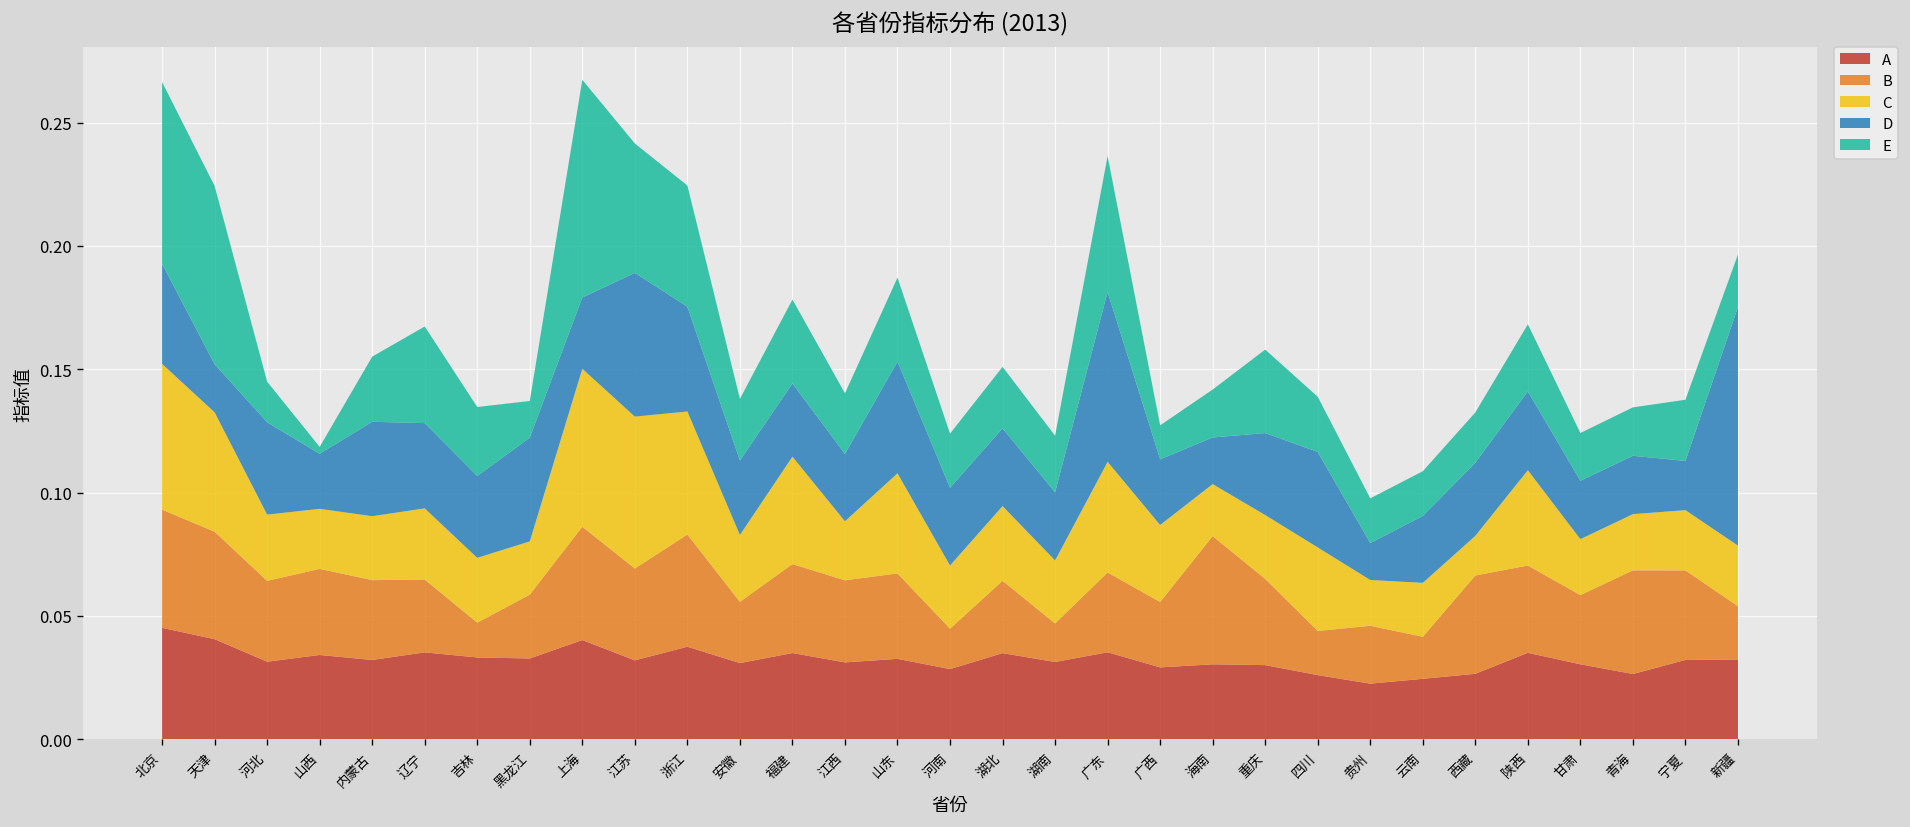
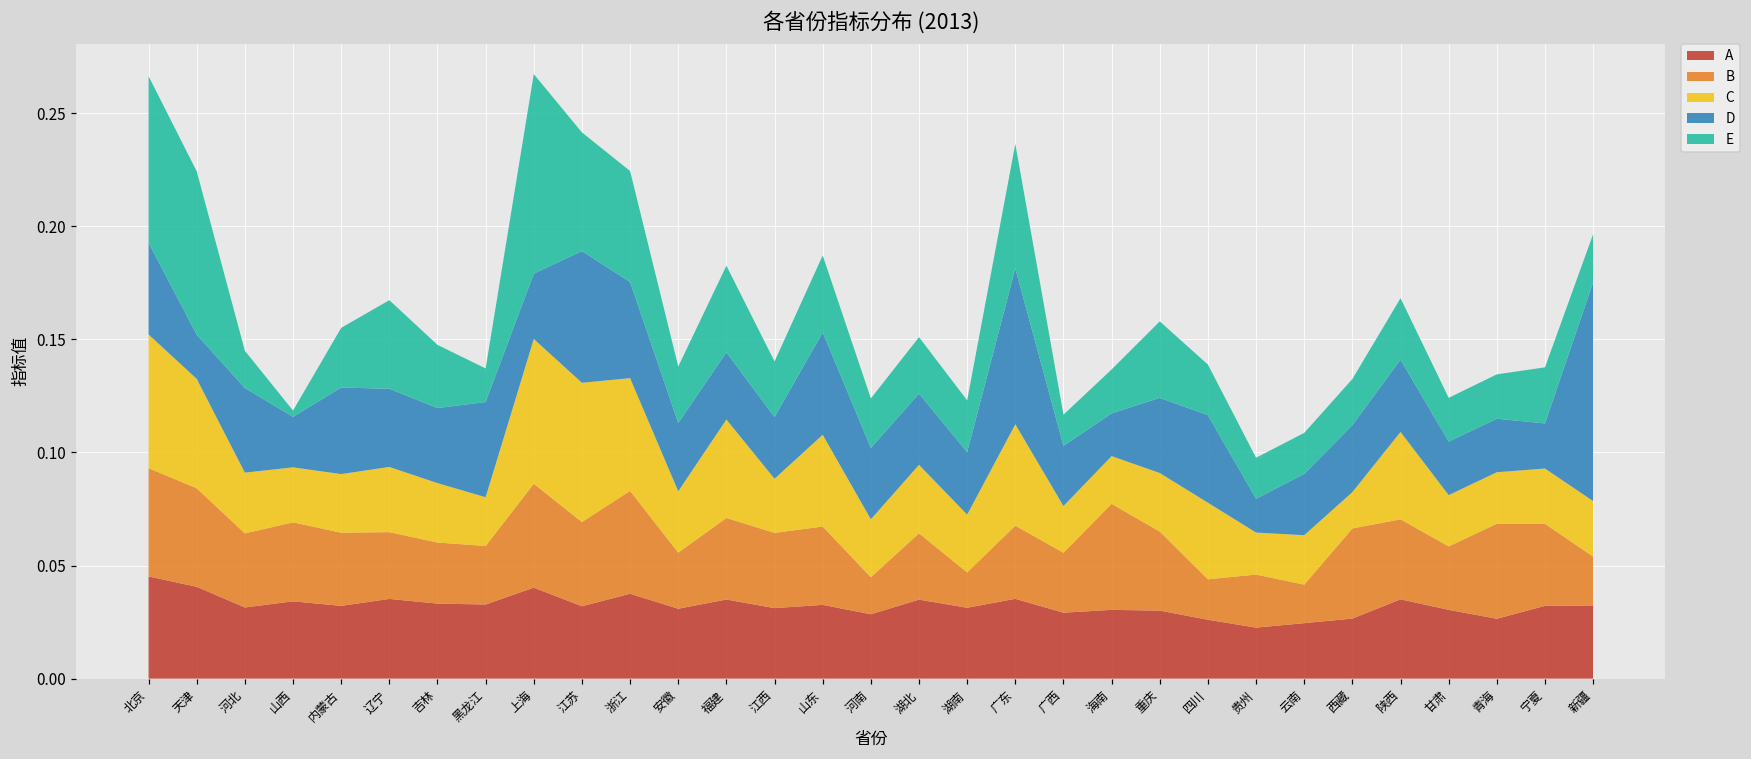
  {
    "A": {
      "北京": 0.045,
      "天津": 0.041,
      "河北": 0.031,
      "山西": 0.034,
      "内蒙古": 0.032,
      "辽宁": 0.035,
      "吉林": 0.033,
      "黑龙江": 0.033,
      "上海": 0.040,
      "江苏": 0.032,
      "浙江": 0.038,
      "安徽": 0.031,
      "福建": 0.035,
      "江西": 0.031,
      "山东": 0.033,
      "河南": 0.028,
      "湖北": 0.035,
      "湖南": 0.031,
      "广东": 0.035,
      "广西": 0.029,
      "海南": 0.030,
      "重庆": 0.030,
      "四川": 0.026,
      "贵州": 0.023,
      "云南": 0.025,
      "西藏": 0.027,
      "陕西": 0.035,
      "甘肃": 0.030,
      "青海": 0.026,
      "宁夏": 0.032,
      "新疆": 0.032
    },
    "B": {
      "北京": 0.048,
      "天津": 0.044,
      "河北": 0.033,
      "山西": 0.035,
      "内蒙古": 0.032,
      "辽宁": 0.030,
-     "吉林": 0.014,
+     "吉林": 0.027,
      "黑龙江": 0.026,
      "上海": 0.046,
      "江苏": 0.037,
      "浙江": 0.045,
      "安徽": 0.025,
      "福建": 0.036,
      "江西": 0.033,
      "山东": 0.035,
      "河南": 0.016,
      "湖北": 0.029,
      "湖南": 0.016,
      "广东": 0.032,
      "广西": 0.027,
-     "海南": 0.052,
+     "海南": 0.047,
      "重庆": 0.035,
      "四川": 0.018,
      "贵州": 0.023,
      "云南": 0.017,
      "西藏": 0.040,
      "陕西": 0.035,
      "甘肃": 0.028,
      "青海": 0.042,
      "宁夏": 0.036,
      "新疆": 0.022
    },
    "C": {
      "北京": 0.059,
      "天津": 0.048,
      "河北": 0.027,
      "山西": 0.024,
      "内蒙古": 0.026,
      "辽宁": 0.029,
      "吉林": 0.026,
      "黑龙江": 0.022,
      "上海": 0.064,
      "江苏": 0.062,
      "浙江": 0.050,
      "安徽": 0.027,
      "福建": 0.044,
      "江西": 0.024,
      "山东": 0.041,
      "河南": 0.026,
      "湖北": 0.030,
      "湖南": 0.026,
      "广东": 0.045,
-     "广西": 0.031,
+     "广西": 0.021,
      "海南": 0.021,
      "重庆": 0.026,
      "四川": 0.034,
      "贵州": 0.019,
      "云南": 0.022,
      "西藏": 0.016,
      "陕西": 0.039,
      "甘肃": 0.023,
      "青海": 0.023,
      "宁夏": 0.024,
      "新疆": 0.025
    },
    "D": {
      "北京": 0.041,
      "天津": 0.020,
      "河北": 0.037,
      "山西": 0.022,
      "内蒙古": 0.038,
      "辽宁": 0.035,
      "吉林": 0.033,
      "黑龙江": 0.042,
      "上海": 0.029,
      "江苏": 0.058,
      "浙江": 0.042,
      "安徽": 0.030,
      "福建": 0.030,
      "江西": 0.027,
      "山东": 0.045,
      "河南": 0.032,
      "湖北": 0.031,
      "湖南": 0.028,
      "广东": 0.069,
      "广西": 0.027,
      "海南": 0.019,
      "重庆": 0.033,
      "四川": 0.039,
      "贵州": 0.015,
      "云南": 0.027,
      "西藏": 0.030,
      "陕西": 0.032,
      "甘肃": 0.024,
      "青海": 0.024,
      "宁夏": 0.020,
      "新疆": 0.097
    },
    "E": {
      "北京": 0.074,
      "天津": 0.072,
      "河北": 0.016,
      "山西": 0.003,
      "内蒙古": 0.026,
      "辽宁": 0.039,
      "吉林": 0.028,
      "黑龙江": 0.015,
      "上海": 0.088,
      "江苏": 0.052,
      "浙江": 0.049,
      "安徽": 0.025,
-     "福建": 0.034,
+     "福建": 0.038,
      "江西": 0.025,
      "山东": 0.034,
      "河南": 0.022,
      "湖北": 0.025,
      "湖南": 0.023,
      "广东": 0.055,
      "广西": 0.014,
      "海南": 0.019,
      "重庆": 0.034,
      "四川": 0.022,
      "贵州": 0.018,
      "云南": 0.018,
      "西藏": 0.020,
      "陕西": 0.027,
      "甘肃": 0.019,
      "青海": 0.020,
      "宁夏": 0.025,
      "新疆": 0.021
    }
  }
